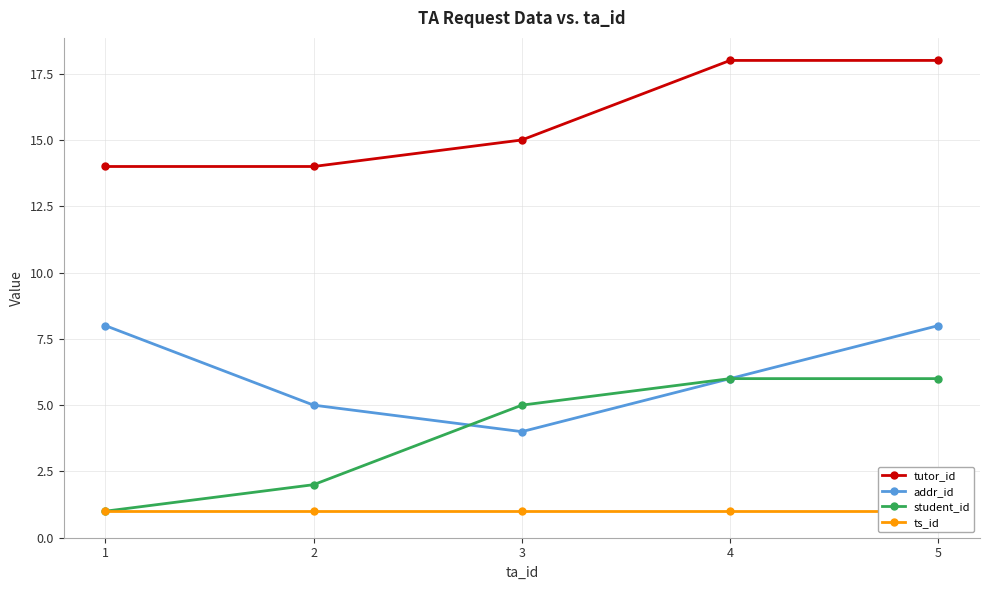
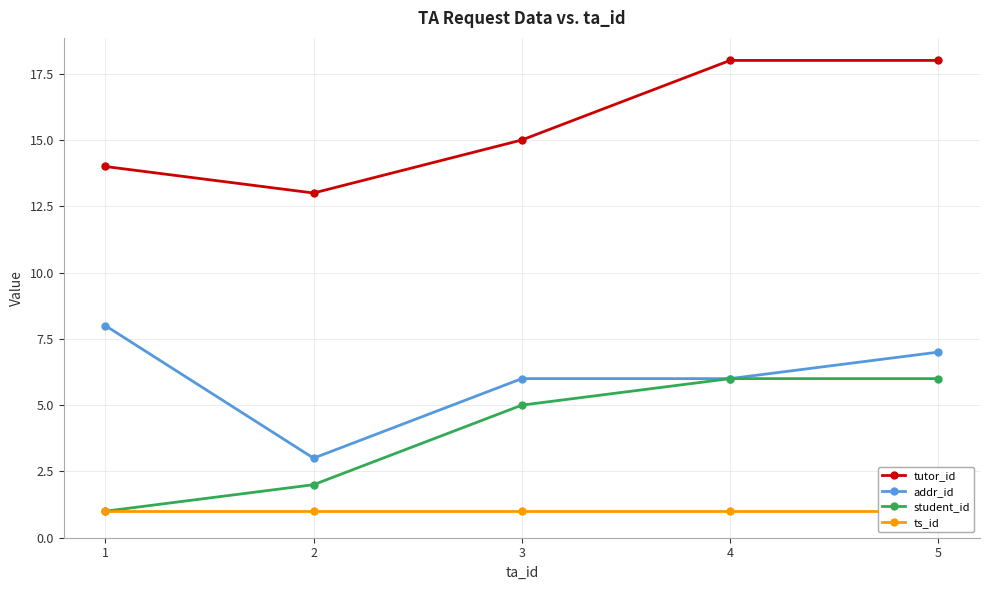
  {
    "tutor_id": {
      "1": 14,
-     "2": 14,
+     "2": 13,
      "3": 15,
      "4": 18,
      "5": 18
    },
    "addr_id": {
      "1": 8,
-     "2": 5,
-     "3": 4,
-     "5": 8
+     "2": 3,
+     "3": 6,
+     "5": 7
    },
    "student_id": {
      "2": 2,
      "3": 5,
      "5": 6
    },
    "ts_id": {
      "2": 1,
      "3": 1,
      "4": 1
    }
  }
